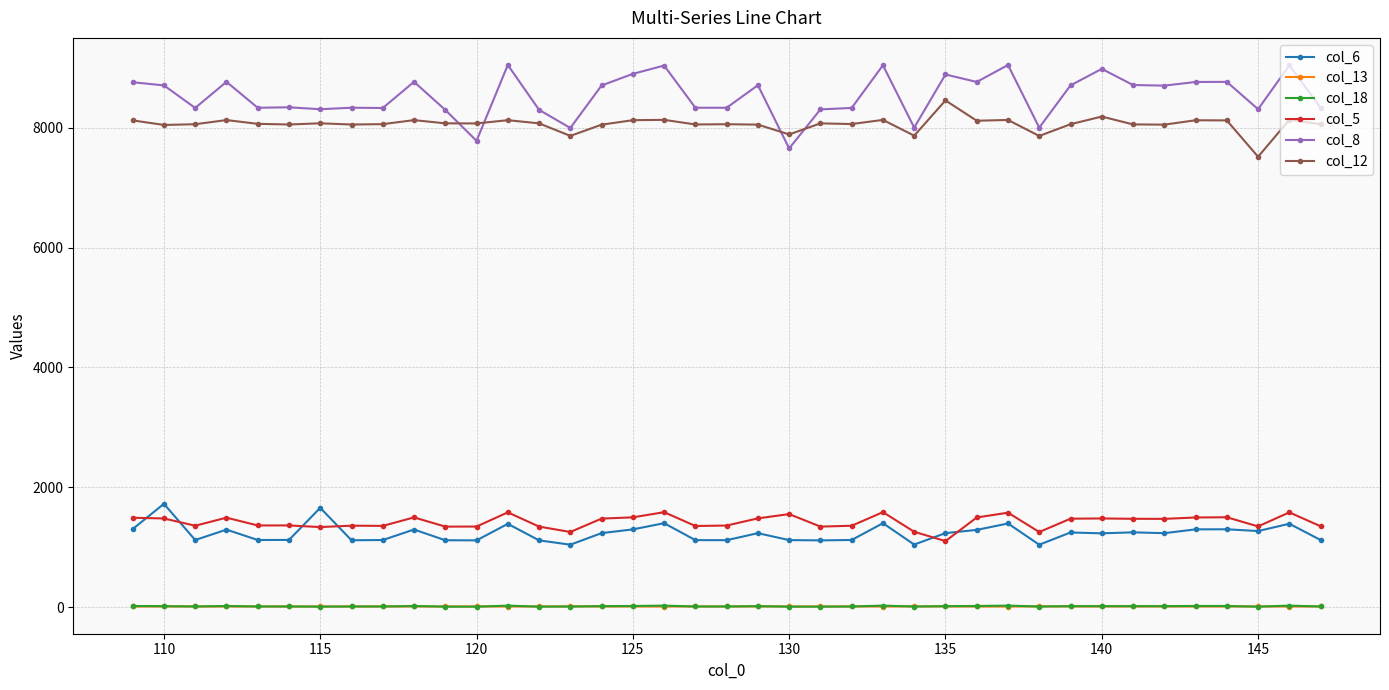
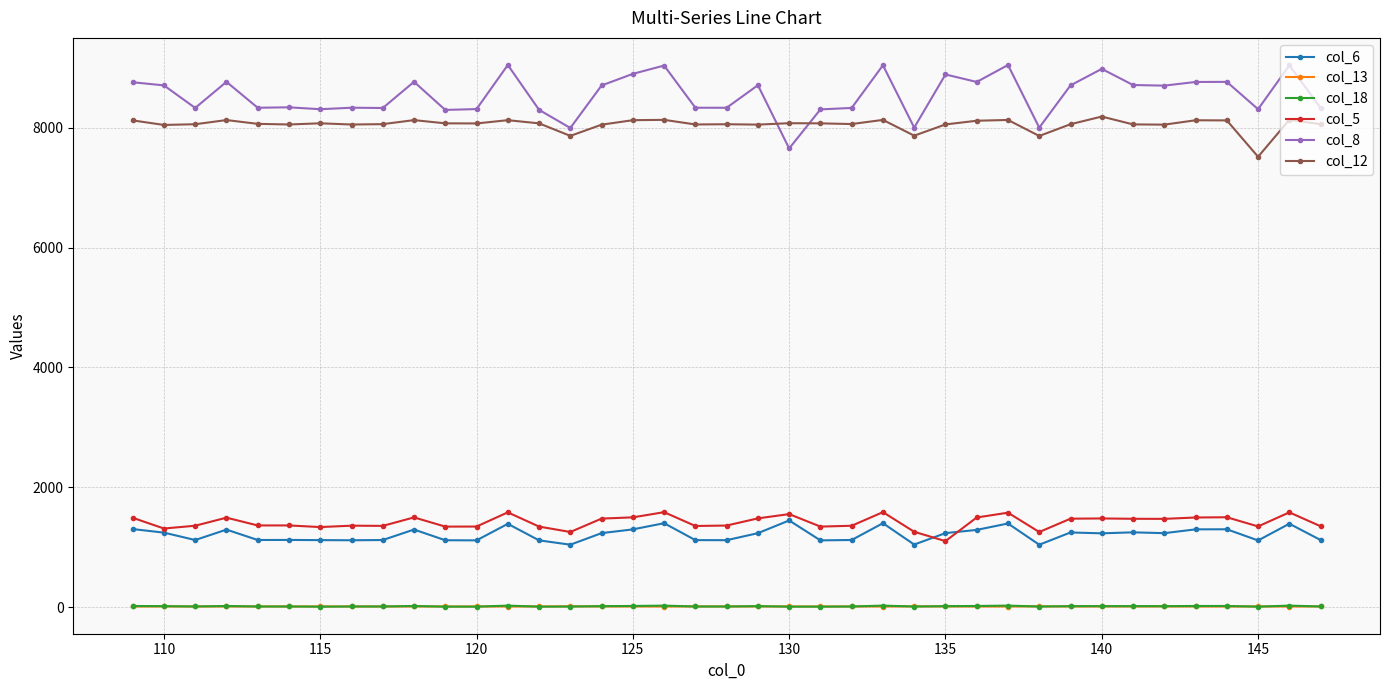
  {
    "col_6": {
-     "110": 1700,
-     "115": 1700,
+     "110": 1200,
+     "115": 1100,
      "120": 1100,
      "125": 1300,
-     "130": 1100,
+     "130": 1400,
      "135": 1200,
      "140": 1200,
-     "145": 1300
+     "145": 1100
    },
    "col_5": {
-     "110": 1500,
+     "110": 1300,
      "115": 1300,
      "120": 1300,
      "125": 1500,
      "130": 1600,
      "135": 1100,
      "140": 1500,
      "145": 1300
    },
    "col_8": {
      "110": 8700,
      "115": 8300,
-     "120": 7800,
+     "120": 8300,
      "125": 8900,
      "130": 7700,
      "135": 8900,
      "140": 9000,
      "145": 8300
    },
    "col_12": {
      "110": 8000,
      "115": 8100,
      "120": 8100,
      "125": 8100,
-     "130": 7900,
-     "135": 8500,
+     "130": 8100,
+     "135": 8100,
      "140": 8200,
      "145": 7500
    }
  }
